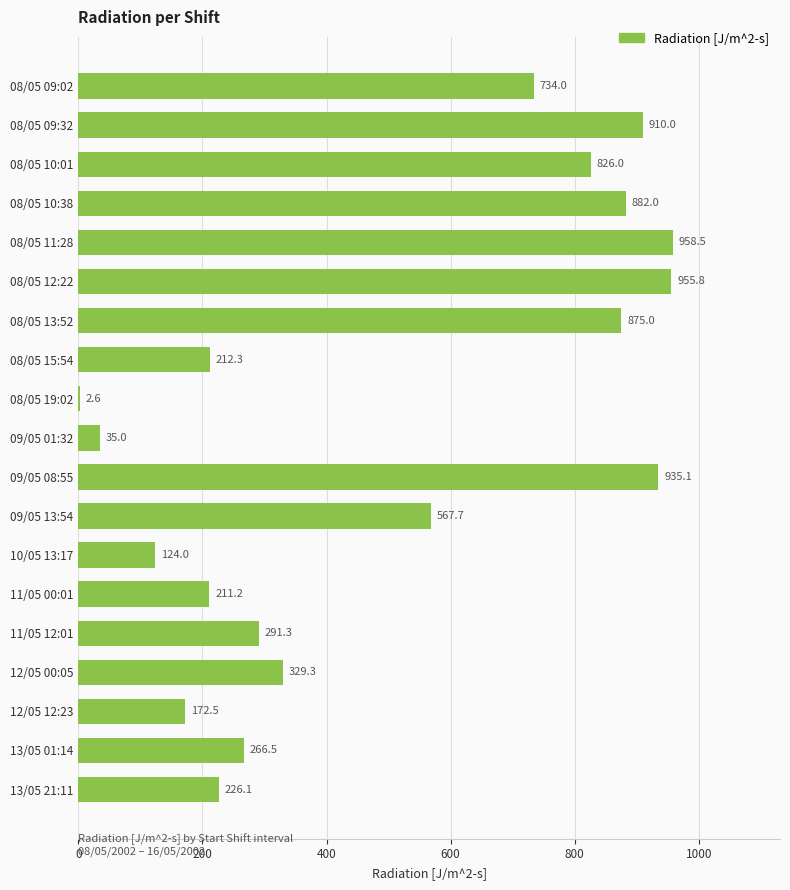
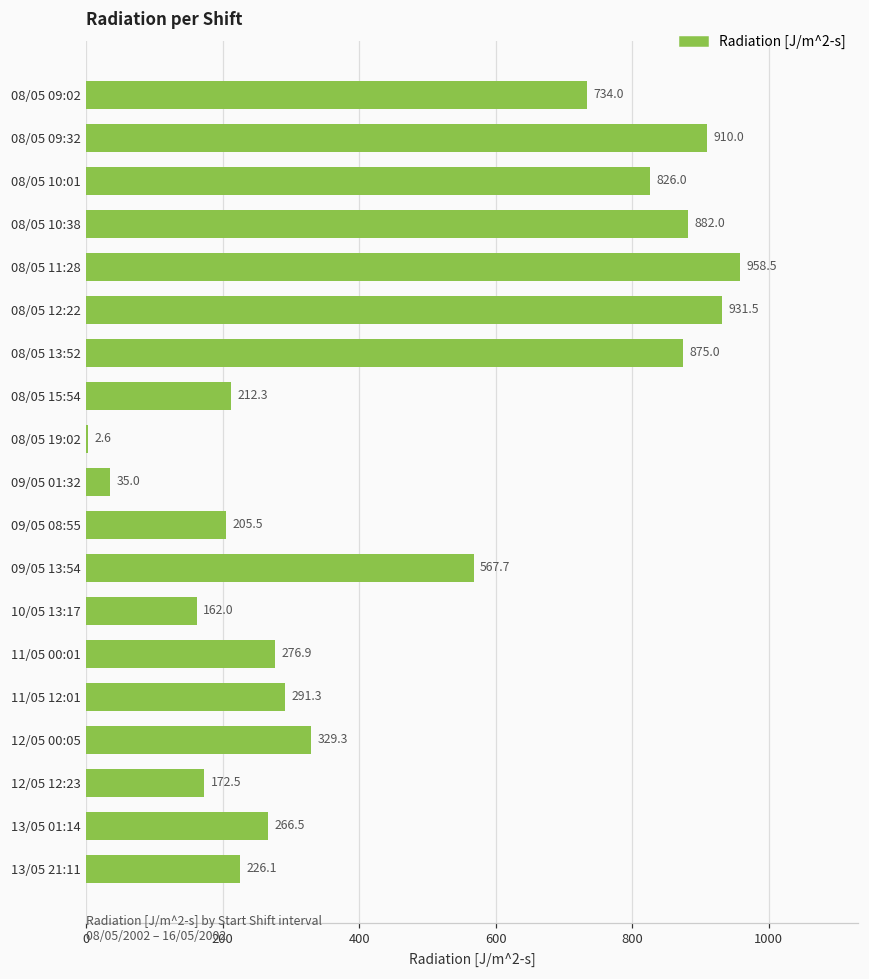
  {
    "08/05 09:02": 734.0,
    "08/05 09:32": 910.0,
    "08/05 10:01": 826.0,
    "08/05 10:38": 882.0,
    "08/05 11:28": 958.5,
-   "08/05 12:22": 955.8,
+   "08/05 12:22": 931.5,
    "08/05 13:52": 875.0,
    "08/05 15:54": 212.3,
    "08/05 19:02": 2.6,
    "09/05 01:32": 35.0,
-   "09/05 08:55": 935.1,
+   "09/05 08:55": 205.5,
    "09/05 13:54": 567.7,
-   "10/05 13:17": 124.0,
-   "11/05 00:01": 211.2,
+   "10/05 13:17": 162.0,
+   "11/05 00:01": 276.9,
    "11/05 12:01": 291.3,
    "12/05 00:05": 329.3,
    "12/05 12:23": 172.5,
    "13/05 01:14": 266.5,
    "13/05 21:11": 226.1
  }
